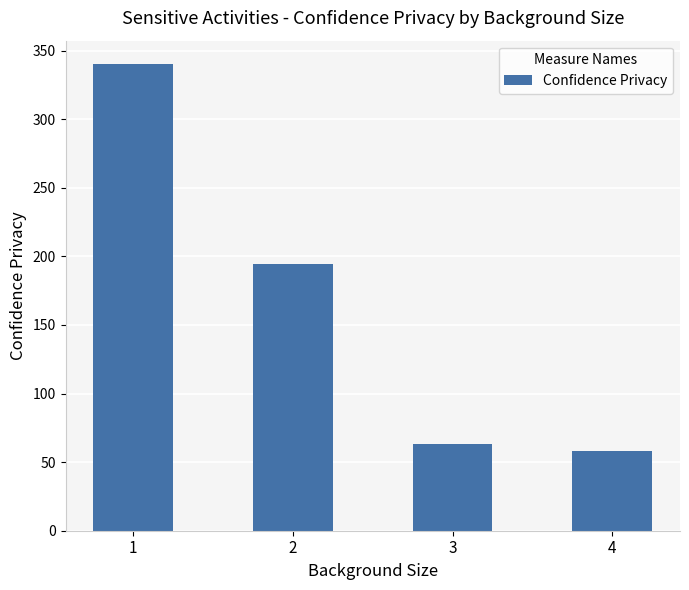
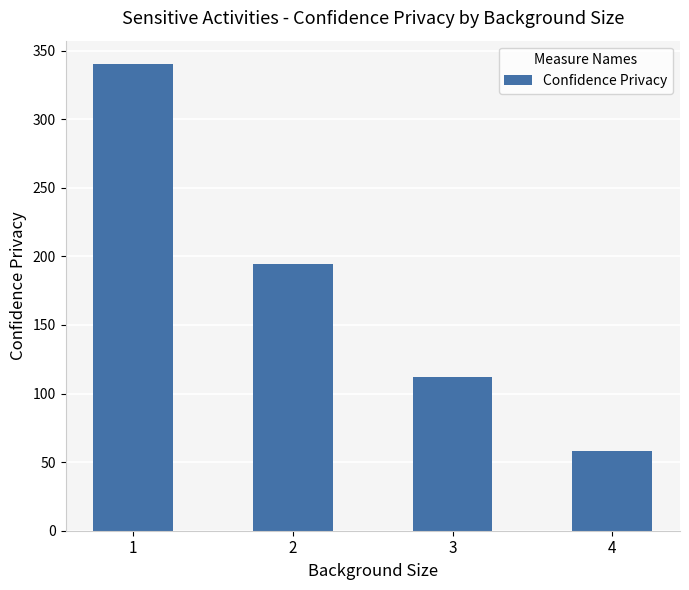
  {
    "1": 340,
    "2": 195,
-   "3": 63,
+   "3": 112,
    "4": 58
  }
